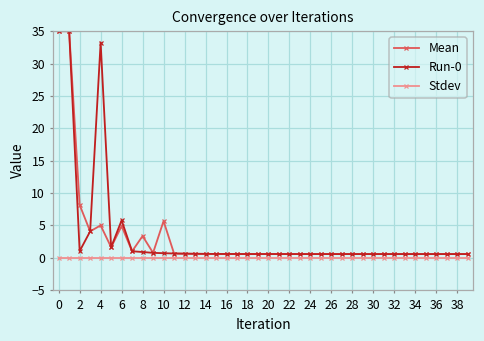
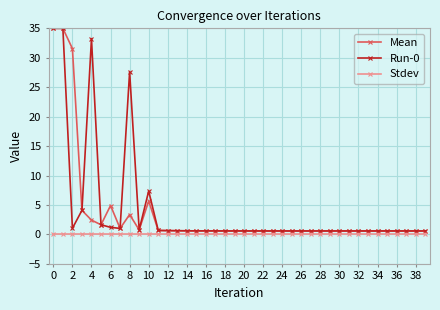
  {
    "Mean": {
-     "2": 8,
-     "4": 5,
+     "2": 32,
+     "4": 2,
      "6": 5,
      "8": 3,
      "10": 6
    },
    "Run-0": {
      "2": 1,
      "4": 33,
-     "6": 6,
-     "8": 1,
-     "10": 1
+     "6": 1,
+     "8": 28,
+     "10": 7
    },
    "Stdev": {
      "0": 0,
      "2": 0,
      "4": 0,
      "6": 0,
      "8": 0,
      "10": 0,
      "12": 0,
      "14": 0,
      "16": 0,
      "18": 0,
      "20": 0,
      "22": 0,
      "24": 0,
      "26": 0,
      "28": 0,
      "30": 0,
      "32": 0,
      "34": 0,
      "36": 0,
      "38": 0
    }
  }
